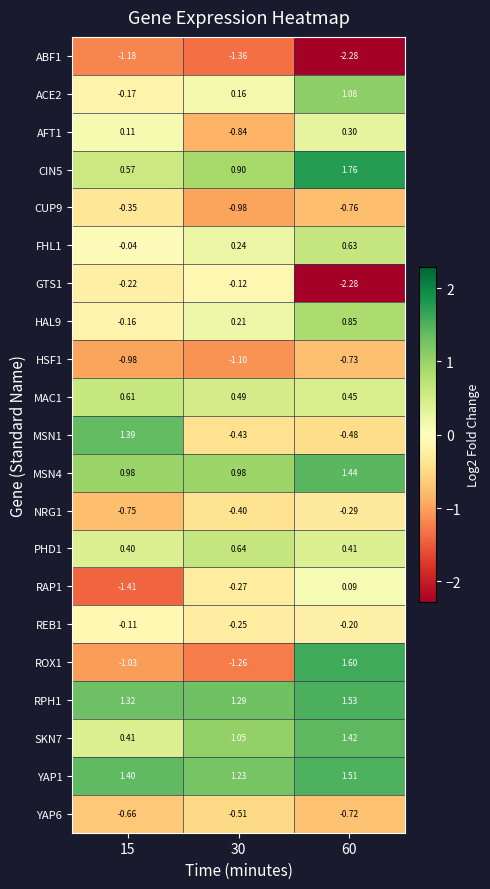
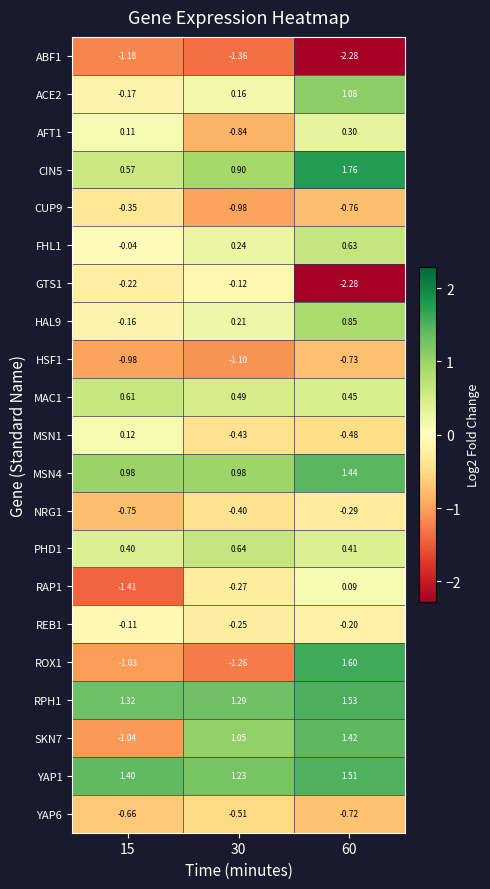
  {
    "ABF1": {
      "15": -1.18,
      "30": -1.36,
      "60": -2.28
    },
    "ACE2": {
      "15": -0.17,
      "30": 0.16,
      "60": 1.08
    },
    "AFT1": {
      "15": 0.11,
      "30": -0.84,
      "60": 0.30
    },
    "CIN5": {
      "15": 0.57,
      "30": 0.90,
      "60": 1.76
    },
    "CUP9": {
      "15": -0.35,
      "30": -0.98,
      "60": -0.76
    },
    "FHL1": {
      "15": -0.04,
      "30": 0.24,
      "60": 0.63
    },
    "GTS1": {
      "15": -0.22,
      "30": -0.12,
      "60": -2.28
    },
    "HAL9": {
      "15": -0.16,
      "30": 0.21,
      "60": 0.85
    },
    "HSF1": {
      "15": -0.98,
      "30": -1.10,
      "60": -0.73
    },
    "MAC1": {
      "15": 0.61,
      "30": 0.49,
      "60": 0.45
    },
    "MSN1": {
-     "15": 1.39,
+     "15": 0.12,
      "30": -0.43,
      "60": -0.48
    },
    "MSN4": {
      "15": 0.98,
      "30": 0.98,
      "60": 1.44
    },
    "NRG1": {
      "15": -0.75,
      "30": -0.40,
      "60": -0.29
    },
    "PHD1": {
      "15": 0.40,
      "30": 0.64,
      "60": 0.41
    },
    "RAP1": {
      "15": -1.41,
      "30": -0.27,
      "60": 0.09
    },
    "REB1": {
      "15": -0.11,
      "30": -0.25,
      "60": -0.20
    },
    "ROX1": {
      "15": -1.03,
      "30": -1.26,
      "60": 1.60
    },
    "RPH1": {
      "15": 1.32,
      "30": 1.29,
      "60": 1.53
    },
    "SKN7": {
-     "15": 0.41,
+     "15": -1.04,
      "30": 1.05,
      "60": 1.42
    },
    "YAP1": {
      "15": 1.40,
      "30": 1.23,
      "60": 1.51
    },
    "YAP6": {
      "15": -0.66,
      "30": -0.51,
      "60": -0.72
    }
  }
